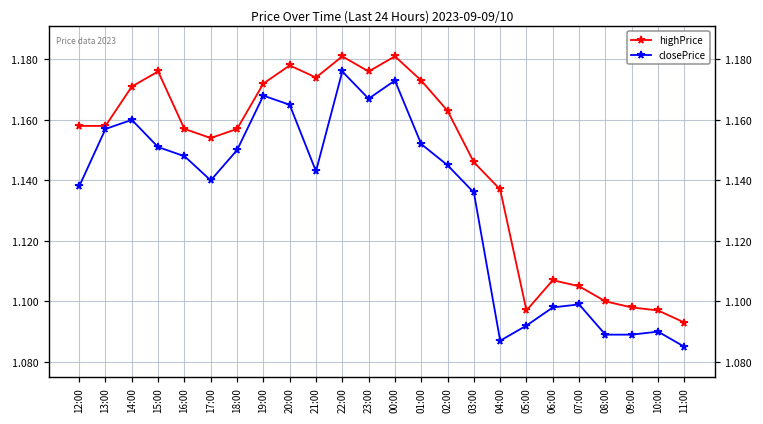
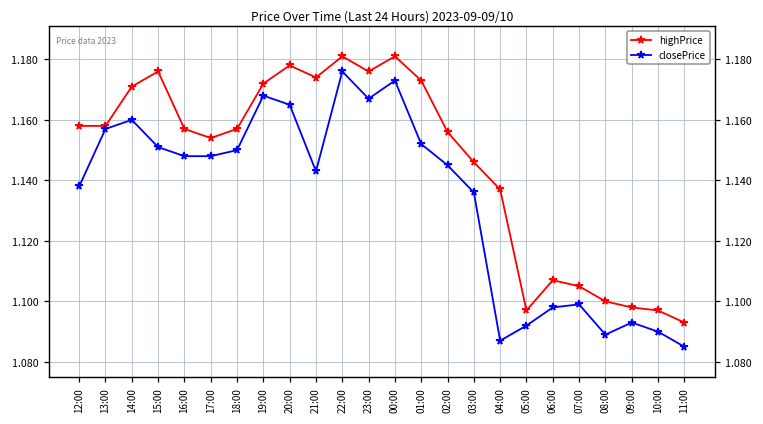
  {
    "highPrice": {
      "12:00": 1.158,
      "13:00": 1.158,
      "14:00": 1.171,
      "15:00": 1.176,
      "16:00": 1.157,
      "17:00": 1.154,
      "18:00": 1.157,
      "19:00": 1.172,
      "20:00": 1.178,
      "21:00": 1.174,
      "22:00": 1.181,
      "23:00": 1.176,
      "00:00": 1.181,
      "01:00": 1.173,
-     "02:00": 1.163,
+     "02:00": 1.156,
      "03:00": 1.146,
      "04:00": 1.137,
      "05:00": 1.097,
      "06:00": 1.107,
      "07:00": 1.105,
      "08:00": 1.100,
      "09:00": 1.098,
      "10:00": 1.097,
      "11:00": 1.093
    },
    "closePrice": {
      "12:00": 1.138,
      "13:00": 1.157,
      "14:00": 1.160,
      "15:00": 1.151,
      "16:00": 1.148,
-     "17:00": 1.140,
+     "17:00": 1.148,
      "18:00": 1.150,
      "19:00": 1.168,
      "20:00": 1.165,
      "21:00": 1.143,
      "22:00": 1.176,
      "23:00": 1.167,
      "00:00": 1.173,
      "01:00": 1.152,
      "02:00": 1.145,
      "03:00": 1.136,
      "04:00": 1.087,
      "05:00": 1.092,
      "06:00": 1.098,
      "07:00": 1.099,
      "08:00": 1.089,
-     "09:00": 1.089,
+     "09:00": 1.093,
      "10:00": 1.090,
      "11:00": 1.085
    }
  }
